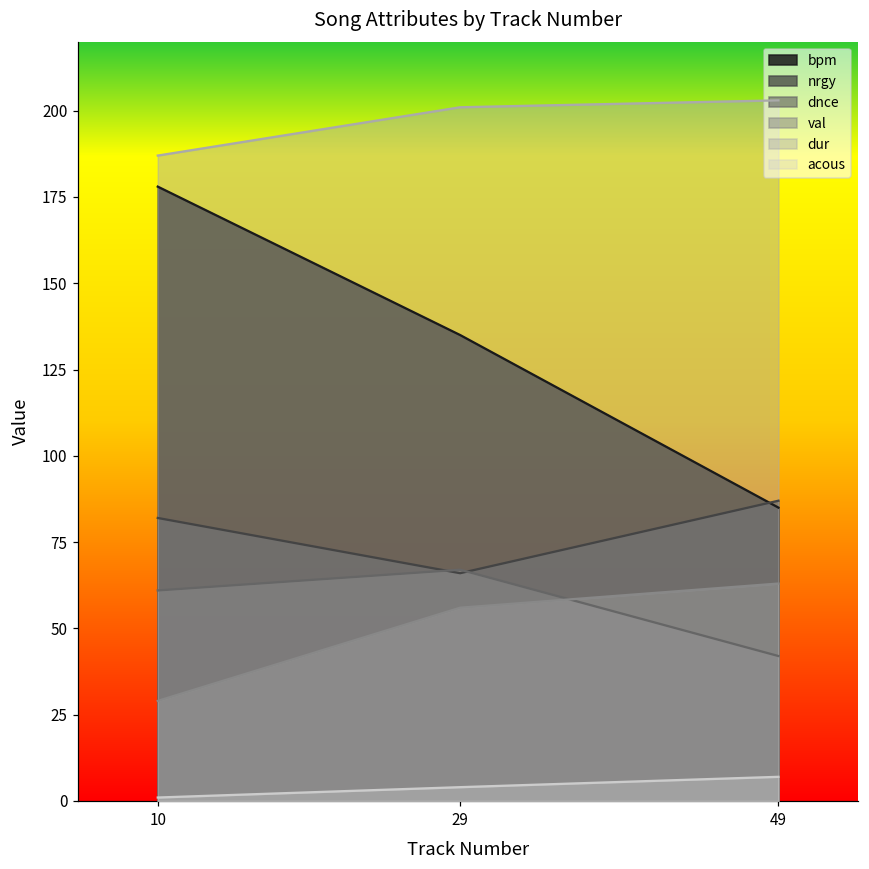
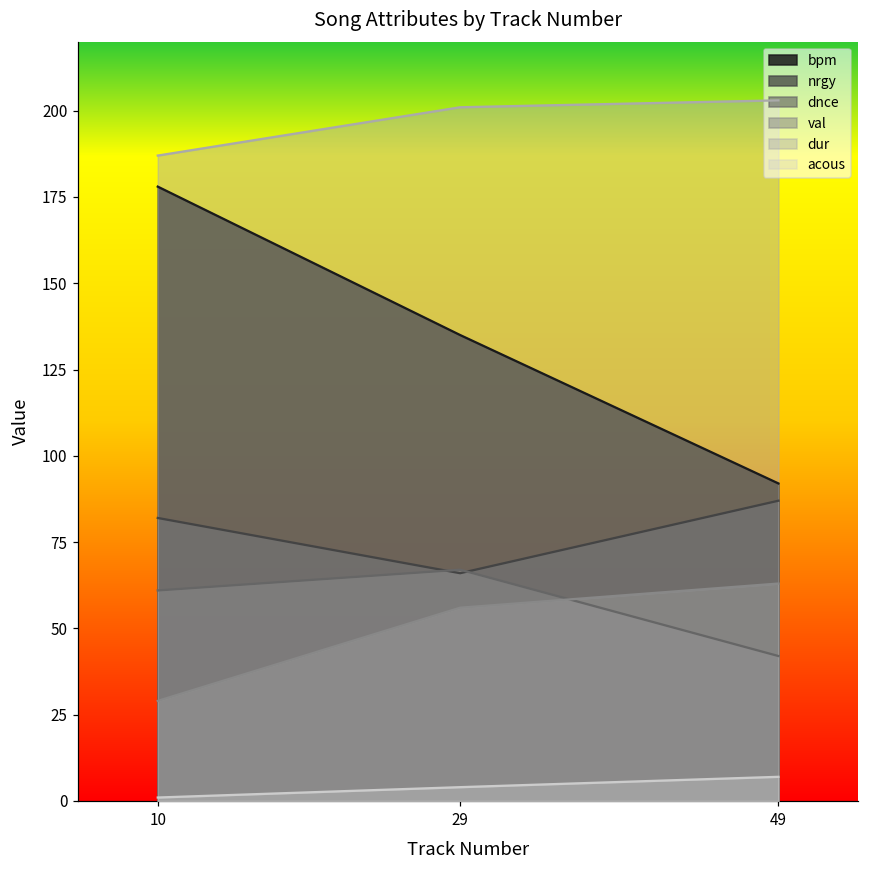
  {
    "bpm": {
      "10": 178,
      "29": 135,
-     "49": 85
+     "49": 92
    }
  }
